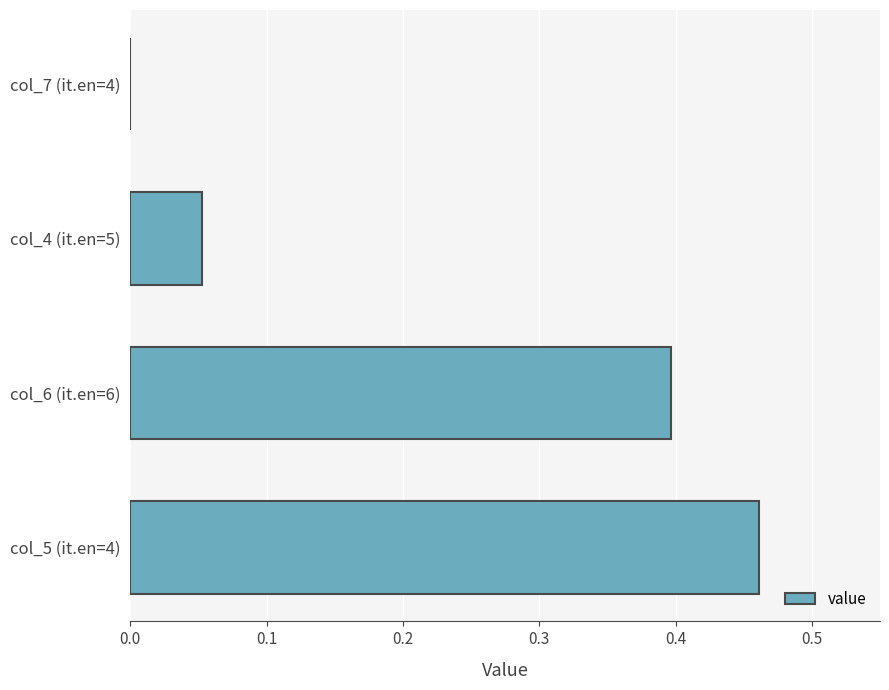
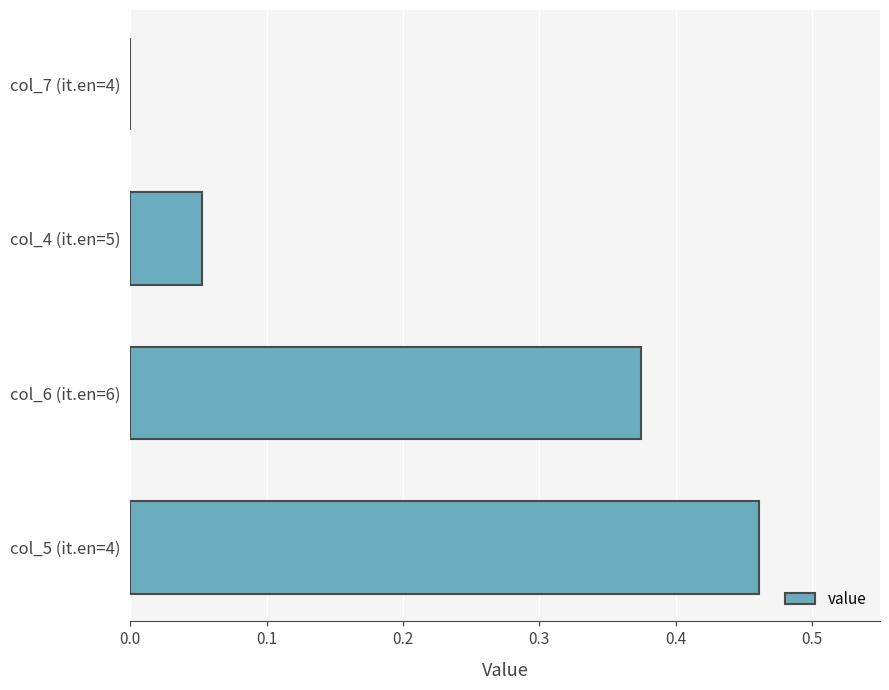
  {
    "col_7 (it.en=4)": 0.000,
    "col_4 (it.en=5)": 0.052,
-   "col_6 (it.en=6)": 0.397,
+   "col_6 (it.en=6)": 0.375,
    "col_5 (it.en=4)": 0.462
  }
